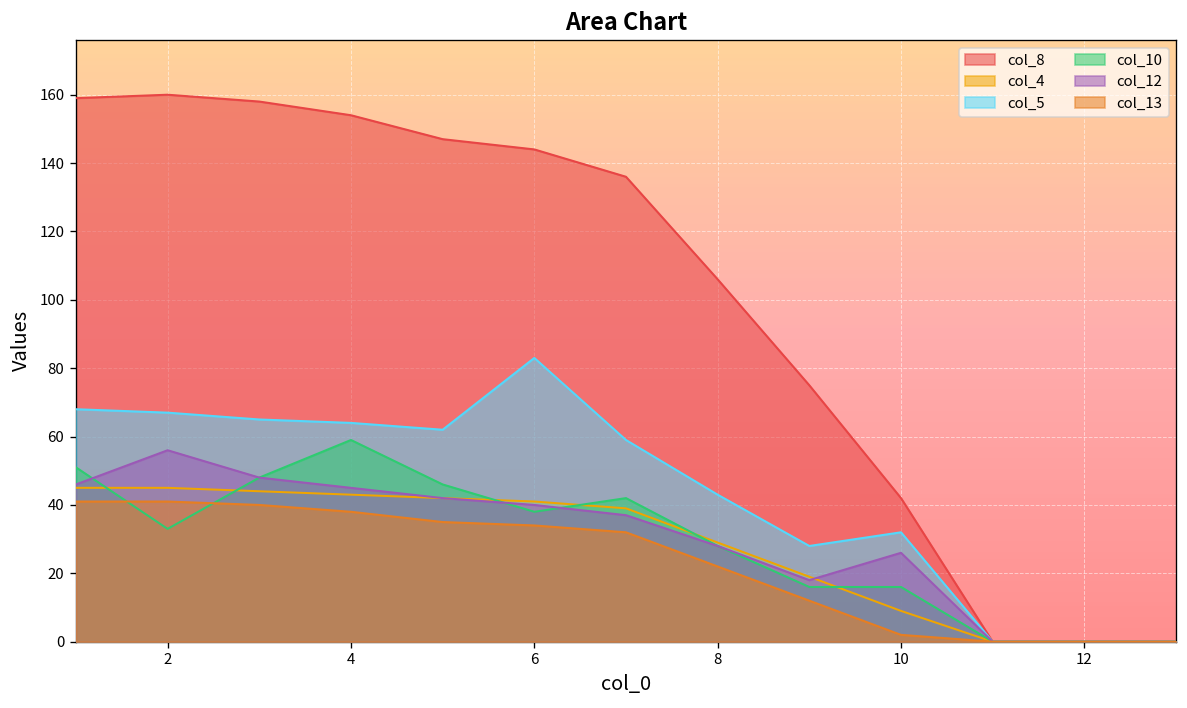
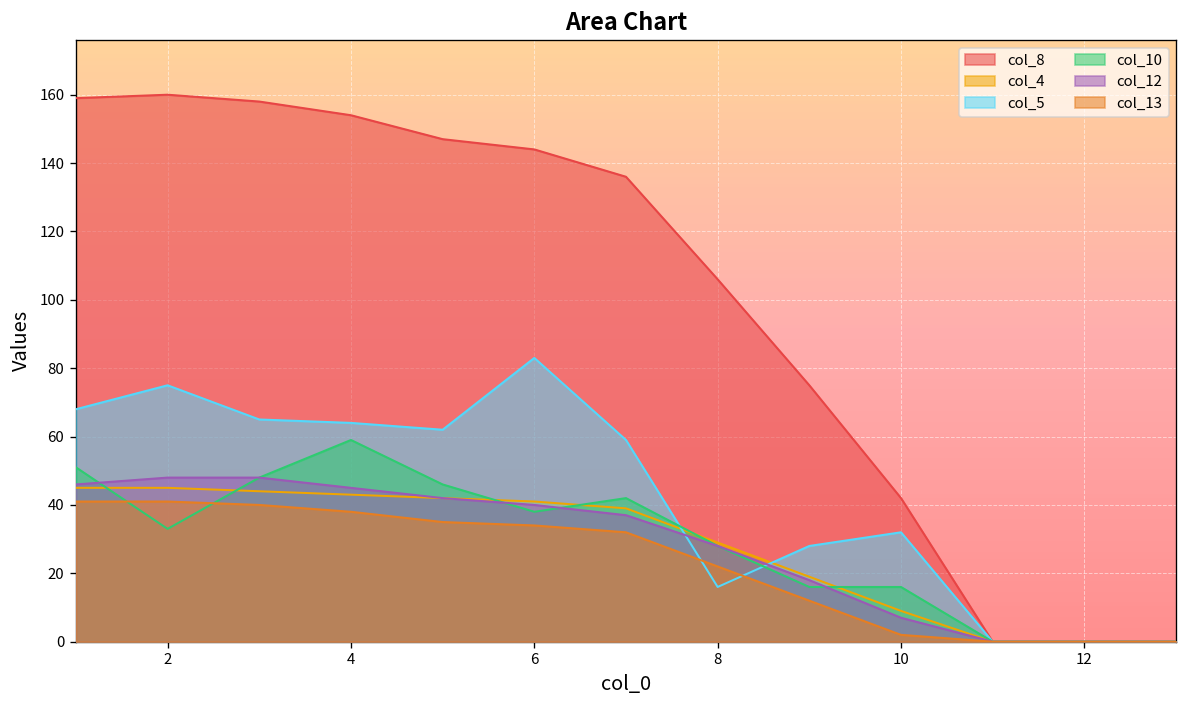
  {
    "col_5": {
-     "2": 67,
+     "2": 75,
      "4": 64,
      "6": 83,
-     "8": 43,
+     "8": 16,
      "10": 32
    },
    "col_10": {
      "2": 33,
      "4": 59,
      "6": 38,
      "10": 16
    },
    "col_12": {
-     "2": 56,
+     "2": 48,
      "4": 45,
      "6": 40,
-     "10": 26
+     "10": 7
    }
  }
